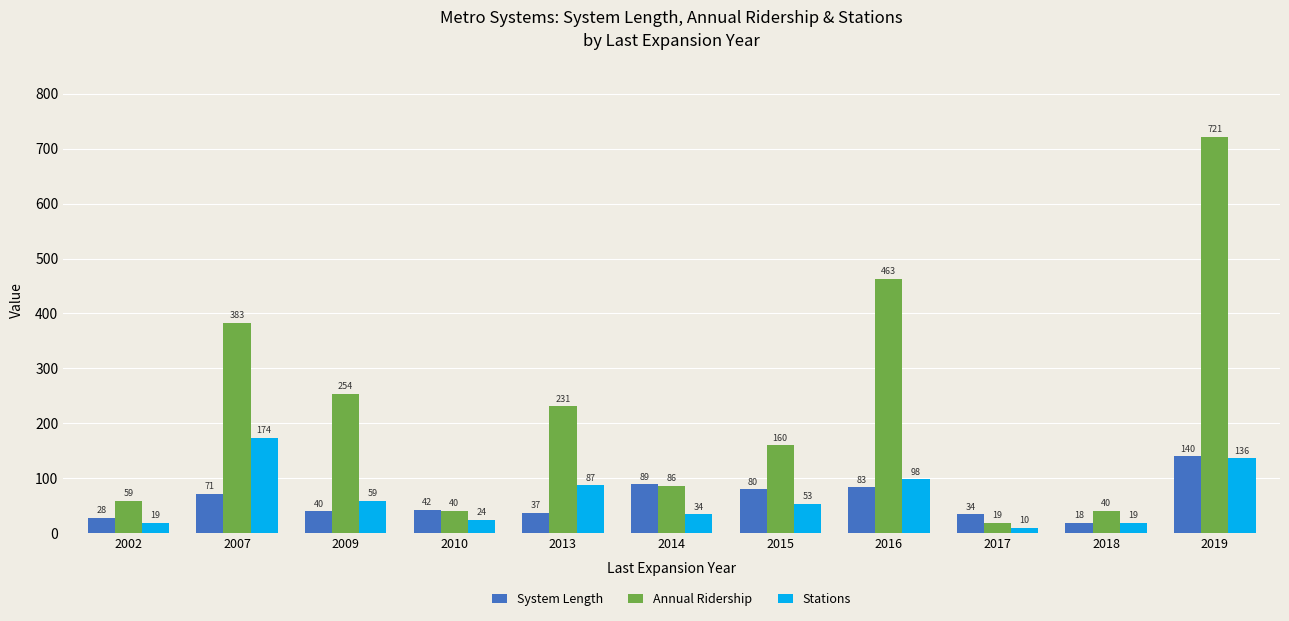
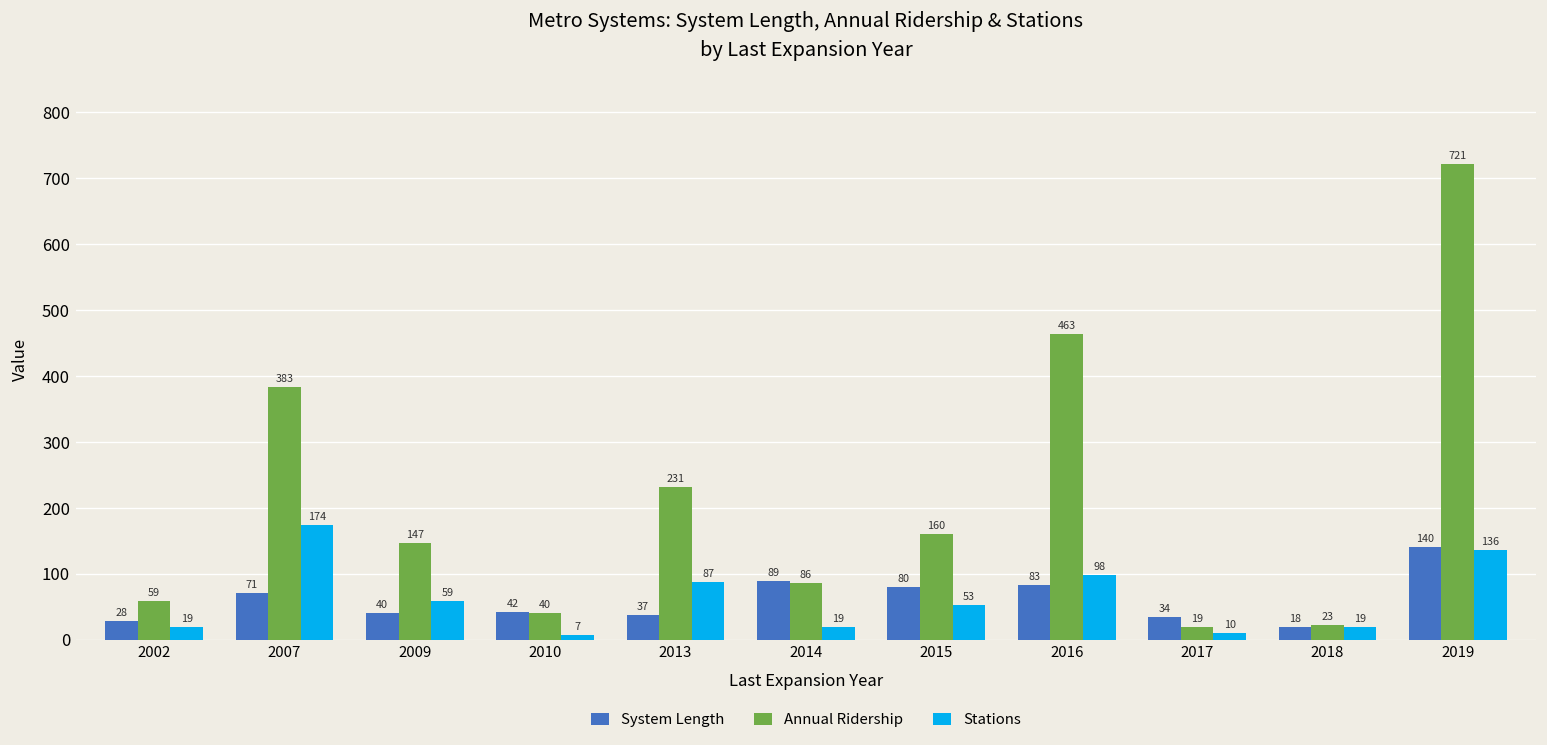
  {
    "System Length": {
      "2002": 28,
      "2007": 71,
      "2009": 40,
      "2010": 42,
      "2013": 37,
      "2014": 89,
      "2015": 80,
      "2016": 83,
      "2017": 34,
      "2018": 18,
      "2019": 140
    },
    "Annual Ridership": {
      "2002": 59,
      "2007": 383,
-     "2009": 254,
+     "2009": 147,
      "2010": 40,
      "2013": 231,
      "2014": 86,
      "2015": 160,
      "2016": 463,
      "2017": 19,
-     "2018": 40,
+     "2018": 23,
      "2019": 721
    },
    "Stations": {
      "2002": 19,
      "2007": 174,
      "2009": 59,
-     "2010": 24,
+     "2010": 7,
      "2013": 87,
-     "2014": 34,
+     "2014": 19,
      "2015": 53,
      "2016": 98,
      "2017": 10,
      "2018": 19,
      "2019": 136
    }
  }
